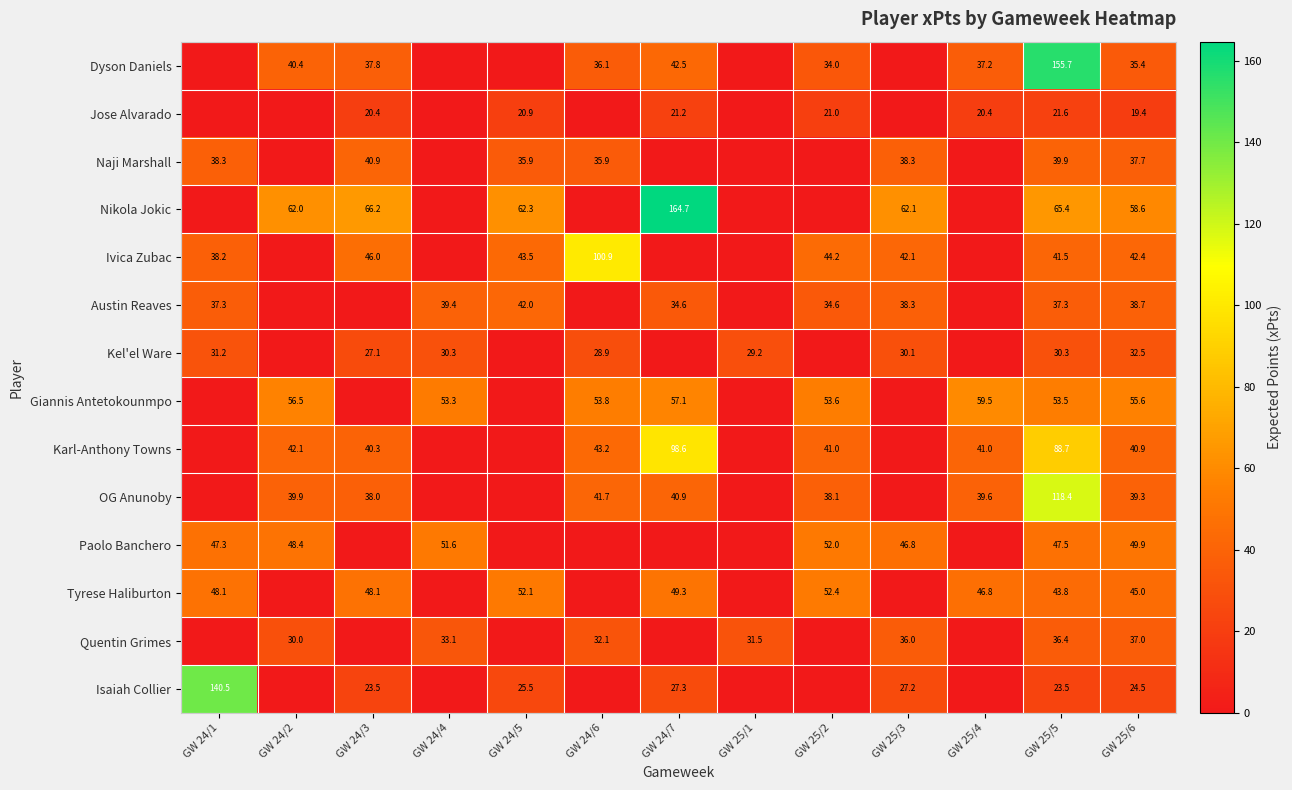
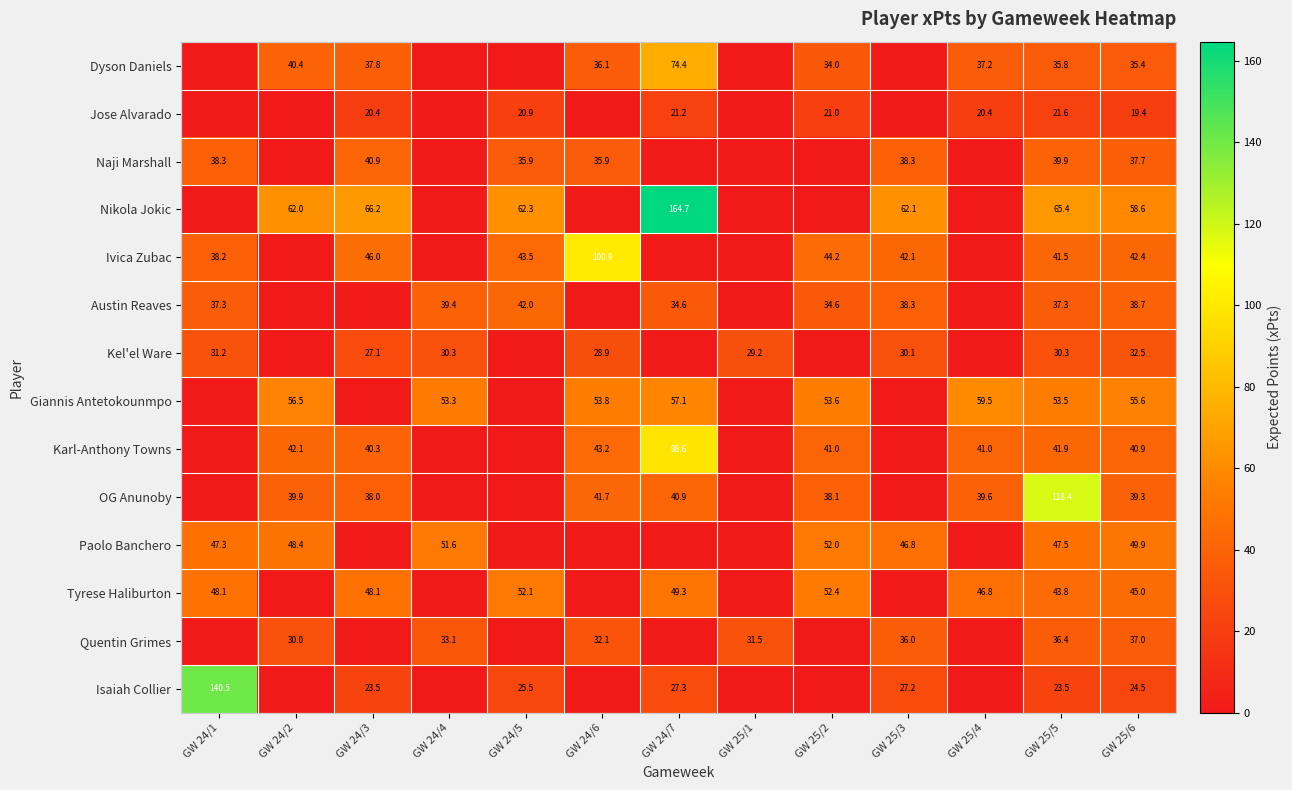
  {
    "Dyson Daniels": {
      "GW 24/2": 40.4,
      "GW 24/3": 37.8,
      "GW 24/6": 36.1,
-     "GW 24/7": 42.5,
+     "GW 24/7": 74.4,
      "GW 25/2": 34.0,
      "GW 25/4": 37.2,
-     "GW 25/5": 155.7,
+     "GW 25/5": 35.8,
      "GW 25/6": 35.4
    },
    "Jose Alvarado": {
      "GW 24/3": 20.4,
      "GW 24/5": 20.9,
      "GW 24/7": 21.2,
      "GW 25/2": 21.0,
      "GW 25/4": 20.4,
      "GW 25/5": 21.6,
      "GW 25/6": 19.4
    },
    "Naji Marshall": {
      "GW 24/1": 38.3,
      "GW 24/3": 40.9,
      "GW 24/5": 35.9,
      "GW 24/6": 35.9,
      "GW 25/3": 38.3,
      "GW 25/5": 39.9,
      "GW 25/6": 37.7
    },
    "Nikola Jokic": {
      "GW 24/2": 62.0,
      "GW 24/3": 66.2,
      "GW 24/5": 62.3,
      "GW 24/7": 164.7,
      "GW 25/3": 62.1,
      "GW 25/5": 65.4,
      "GW 25/6": 58.6
    },
    "Ivica Zubac": {
      "GW 24/1": 38.2,
      "GW 24/3": 46.0,
      "GW 24/5": 43.5,
      "GW 24/6": 100.9,
      "GW 25/2": 44.2,
      "GW 25/3": 42.1,
      "GW 25/5": 41.5,
      "GW 25/6": 42.4
    },
    "Austin Reaves": {
      "GW 24/1": 37.3,
      "GW 24/4": 39.4,
      "GW 24/5": 42.0,
      "GW 24/7": 34.6,
      "GW 25/2": 34.6,
      "GW 25/3": 38.3,
      "GW 25/5": 37.3,
      "GW 25/6": 38.7
    },
    "Kel'el Ware": {
      "GW 24/1": 31.2,
      "GW 24/3": 27.1,
      "GW 24/4": 30.3,
      "GW 24/6": 28.9,
      "GW 25/1": 29.2,
      "GW 25/3": 30.1,
      "GW 25/5": 30.3,
      "GW 25/6": 32.5
    },
    "Giannis Antetokounmpo": {
      "GW 24/2": 56.5,
      "GW 24/4": 53.3,
      "GW 24/6": 53.8,
      "GW 24/7": 57.1,
      "GW 25/2": 53.6,
      "GW 25/4": 59.5,
      "GW 25/5": 53.5,
      "GW 25/6": 55.6
    },
    "Karl-Anthony Towns": {
      "GW 24/2": 42.1,
      "GW 24/3": 40.3,
      "GW 24/6": 43.2,
      "GW 24/7": 98.6,
      "GW 25/2": 41.0,
      "GW 25/4": 41.0,
-     "GW 25/5": 88.7,
+     "GW 25/5": 41.9,
      "GW 25/6": 40.9
    },
    "OG Anunoby": {
      "GW 24/2": 39.9,
      "GW 24/3": 38.0,
      "GW 24/6": 41.7,
      "GW 24/7": 40.9,
      "GW 25/2": 38.1,
      "GW 25/4": 39.6,
      "GW 25/5": 118.4,
      "GW 25/6": 39.3
    },
    "Paolo Banchero": {
      "GW 24/1": 47.3,
      "GW 24/2": 48.4,
      "GW 24/4": 51.6,
      "GW 25/2": 52.0,
      "GW 25/3": 46.8,
      "GW 25/5": 47.5,
      "GW 25/6": 49.9
    },
    "Tyrese Haliburton": {
      "GW 24/1": 48.1,
      "GW 24/3": 48.1,
      "GW 24/5": 52.1,
      "GW 24/7": 49.3,
      "GW 25/2": 52.4,
      "GW 25/4": 46.8,
      "GW 25/5": 43.8,
      "GW 25/6": 45.0
    },
    "Quentin Grimes": {
      "GW 24/2": 30.0,
      "GW 24/4": 33.1,
      "GW 24/6": 32.1,
      "GW 25/1": 31.5,
      "GW 25/3": 36.0,
      "GW 25/5": 36.4,
      "GW 25/6": 37.0
    },
    "Isaiah Collier": {
      "GW 24/1": 140.5,
      "GW 24/3": 23.5,
      "GW 24/5": 25.5,
      "GW 24/7": 27.3,
      "GW 25/3": 27.2,
      "GW 25/5": 23.5,
      "GW 25/6": 24.5
    }
  }
